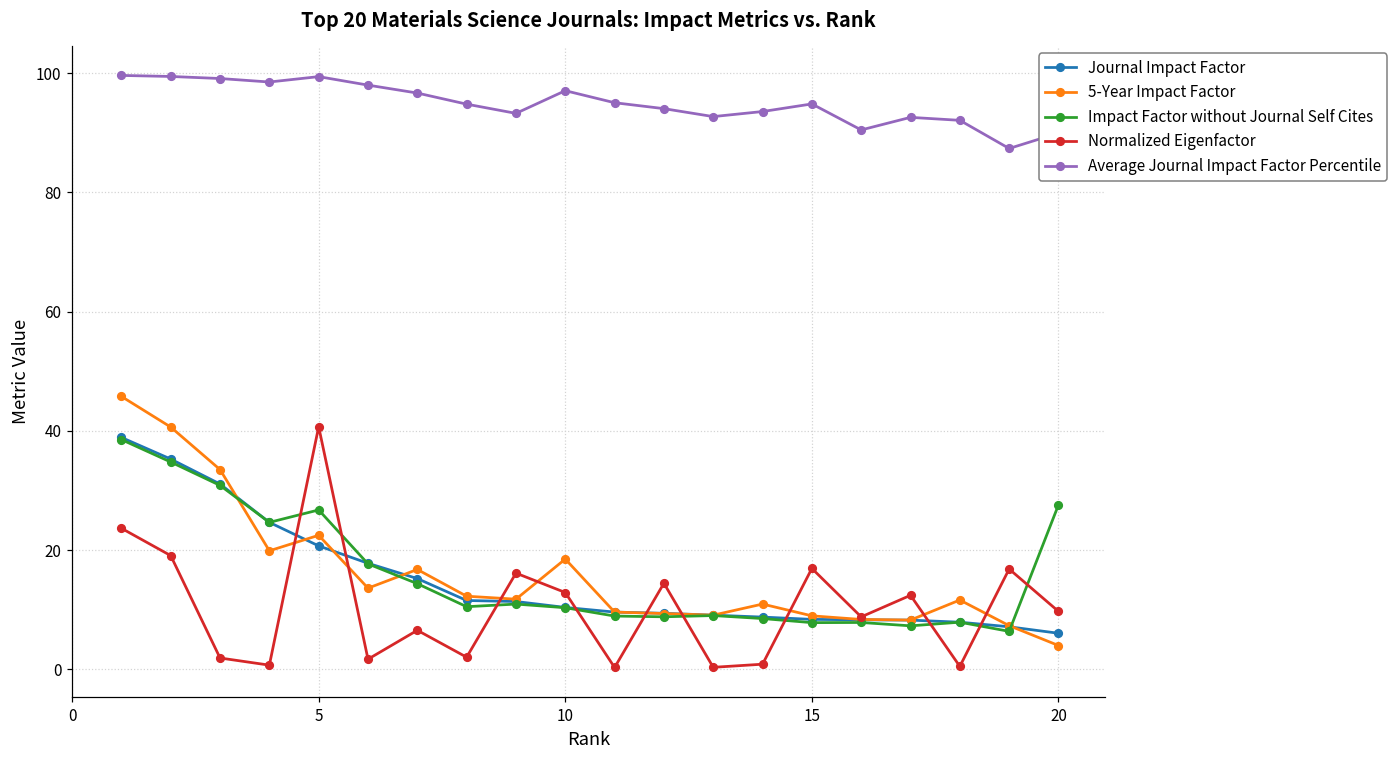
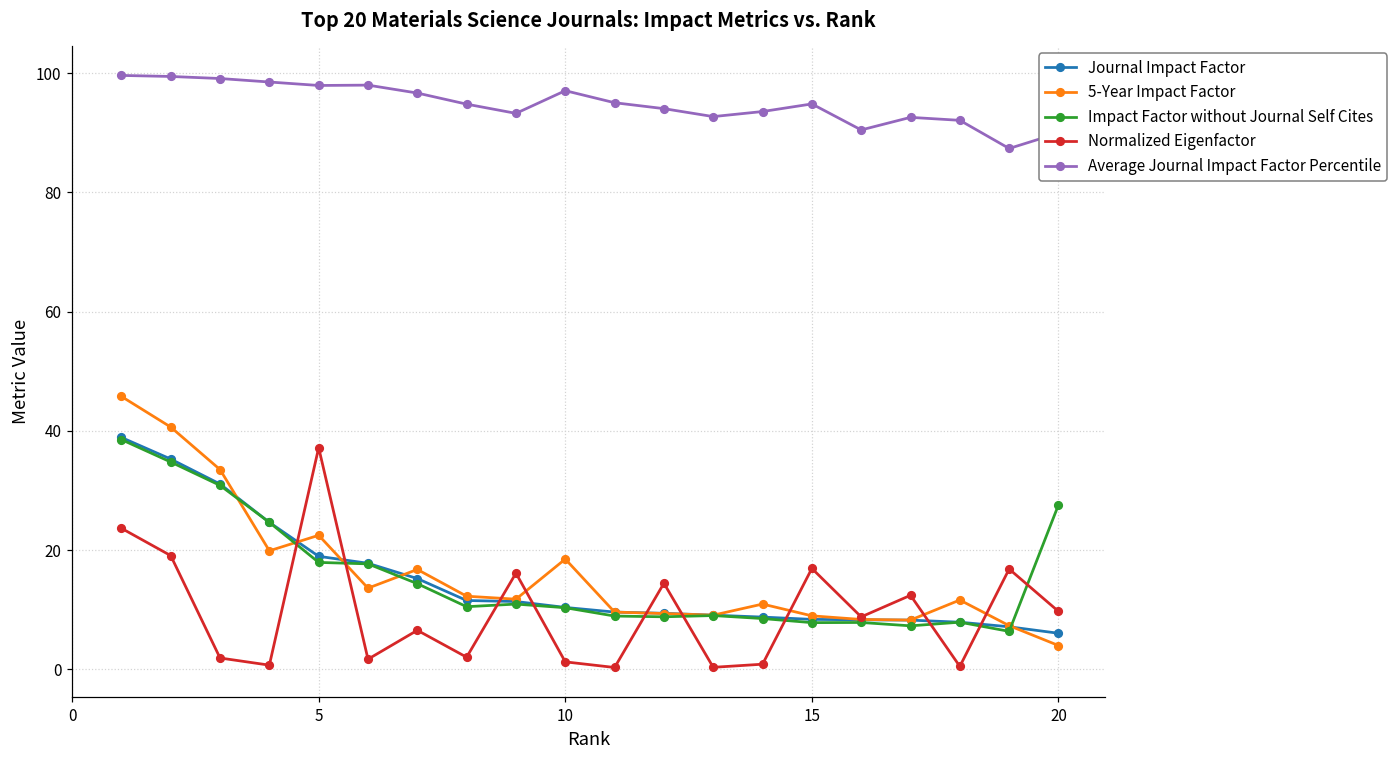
  {
    "Journal Impact Factor": {
-     "5": 21,
+     "5": 19,
      "15": 8,
      "20": 6
    },
    "5-Year Impact Factor": {
      "5": 22,
      "10": 19,
      "15": 9,
      "20": 4
    },
    "Impact Factor without Journal Self Cites": {
-     "5": 27,
+     "5": 18,
      "15": 8,
      "20": 28
    },
    "Normalized Eigenfactor": {
-     "5": 41,
-     "10": 13,
+     "5": 37,
+     "10": 1,
      "15": 17,
      "20": 10
    },
    "Average Journal Impact Factor Percentile": {
-     "5": 99,
+     "5": 98,
      "10": 97,
      "15": 95
    }
  }
